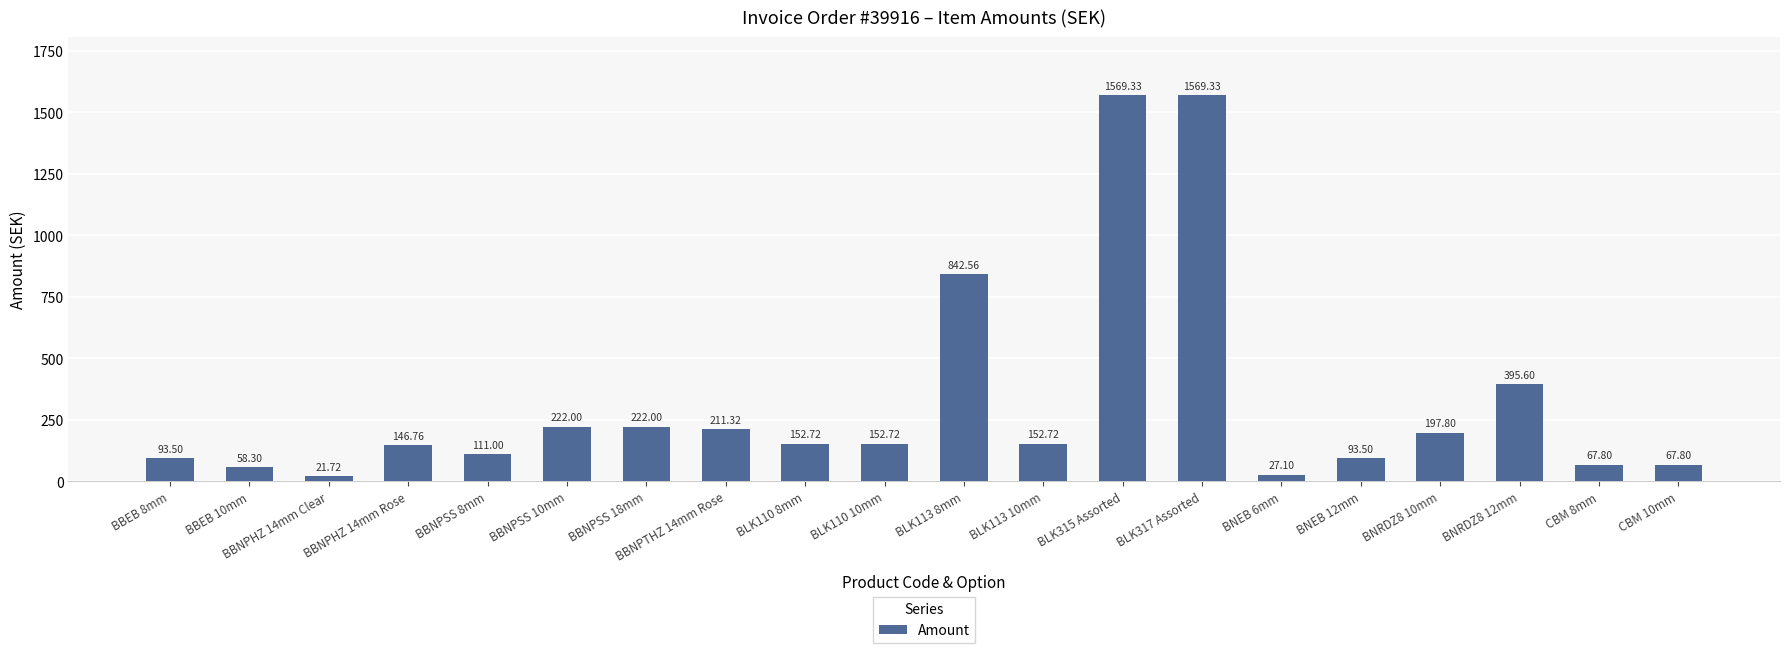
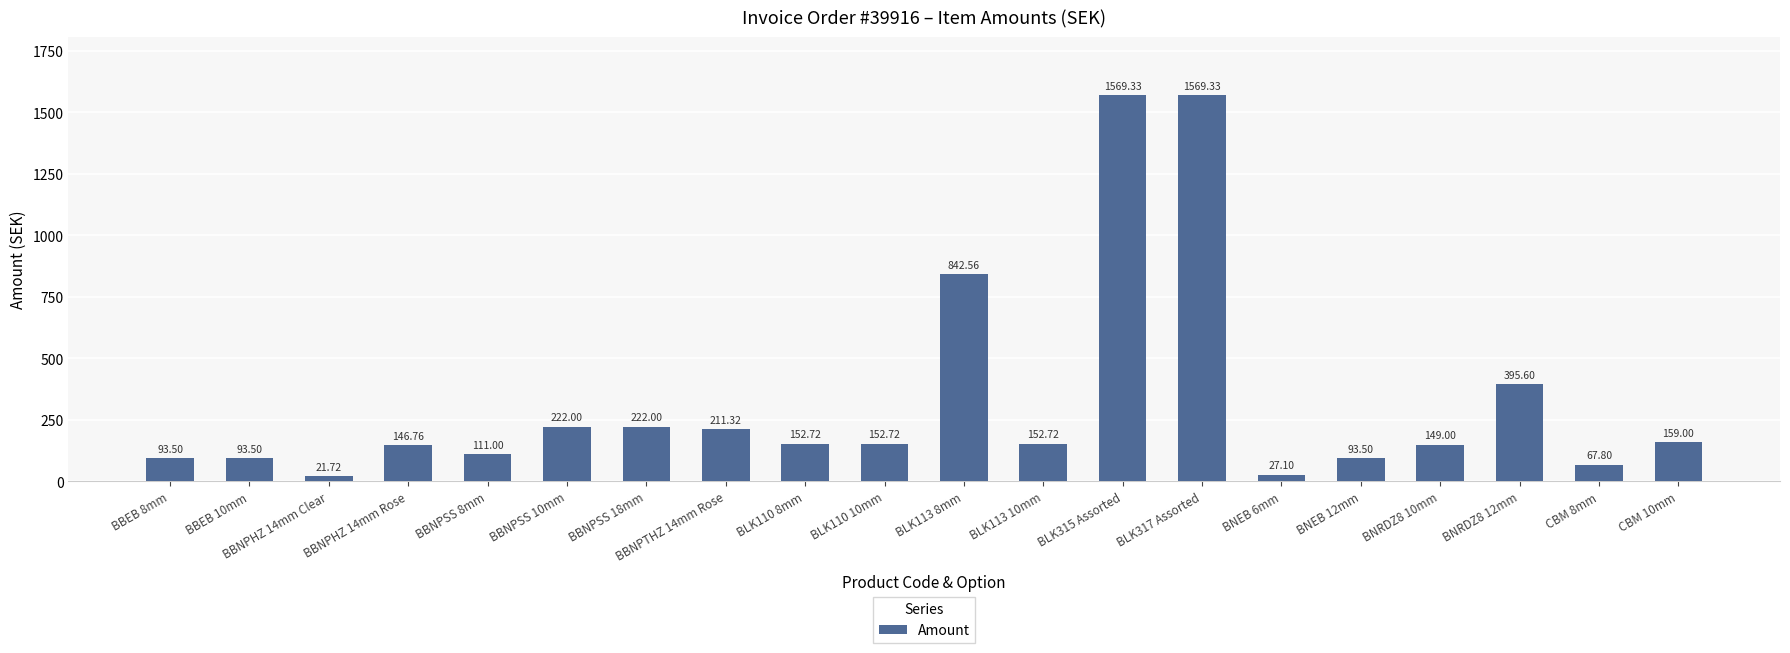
  {
    "BBEB 8mm": 93.50,
-   "BBEB 10mm": 58.30,
+   "BBEB 10mm": 93.50,
    "BBNPHZ 14mm Clear": 21.72,
    "BBNPHZ 14mm Rose": 146.76,
    "BBNPSS 8mm": 111.00,
    "BBNPSS 10mm": 222.00,
    "BBNPSS 18mm": 222.00,
    "BBNPTHZ 14mm Rose": 211.32,
    "BLK110 8mm": 152.72,
    "BLK110 10mm": 152.72,
    "BLK113 8mm": 842.56,
    "BLK113 10mm": 152.72,
    "BLK315 Assorted": 1569.33,
    "BLK317 Assorted": 1569.33,
    "BNEB 6mm": 27.10,
    "BNEB 12mm": 93.50,
-   "BNRDZ8 10mm": 197.80,
+   "BNRDZ8 10mm": 149.00,
    "BNRDZ8 12mm": 395.60,
    "CBM 8mm": 67.80,
-   "CBM 10mm": 67.80
+   "CBM 10mm": 159.00
  }
